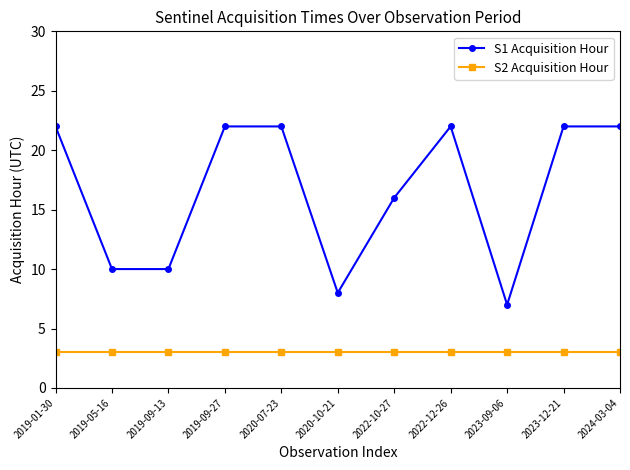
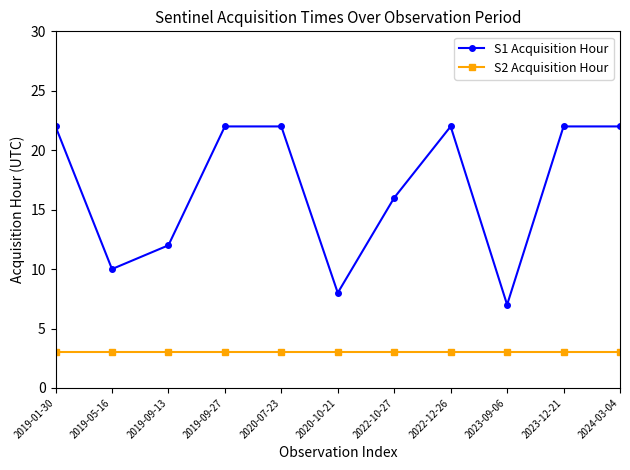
  {
    "S1 Acquisition Hour": {
      "2019-01-30": 22,
      "2019-05-16": 10,
-     "2019-09-13": 10,
+     "2019-09-13": 12,
      "2019-09-27": 22,
      "2020-07-23": 22,
      "2020-10-21": 8,
      "2022-10-27": 16,
      "2022-12-26": 22,
      "2023-09-06": 7,
      "2023-12-21": 22,
      "2024-03-04": 22
    },
    "S2 Acquisition Hour": {
      "2019-01-30": 3,
      "2019-05-16": 3,
      "2019-09-13": 3,
      "2019-09-27": 3,
      "2020-07-23": 3,
      "2020-10-21": 3,
      "2022-10-27": 3,
      "2022-12-26": 3,
      "2023-09-06": 3,
      "2023-12-21": 3,
      "2024-03-04": 3
    }
  }
